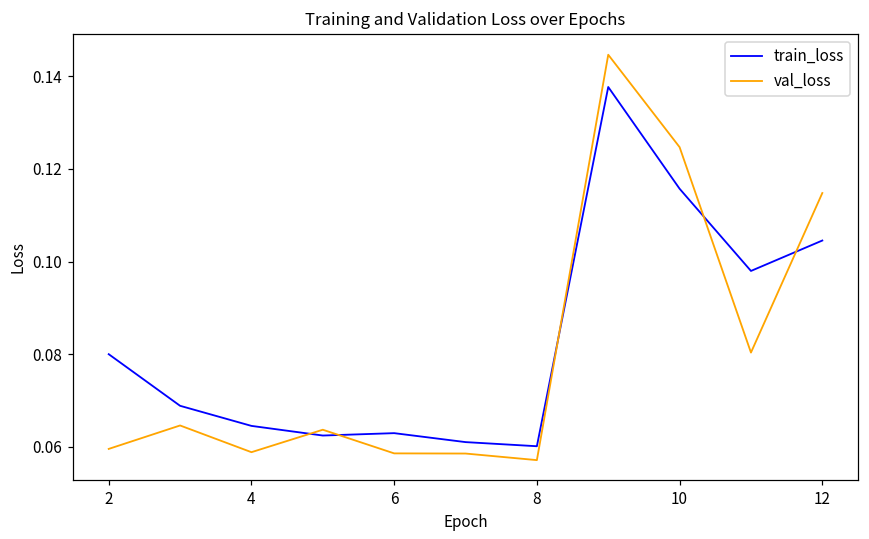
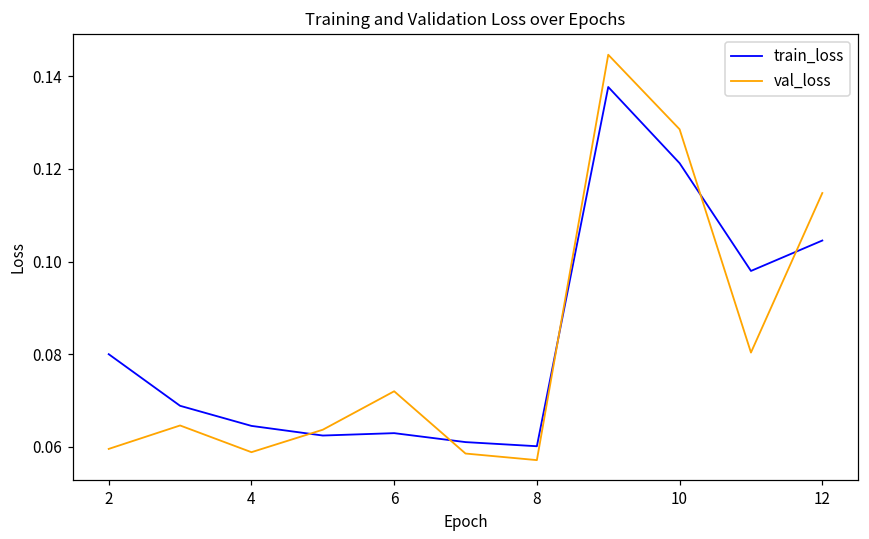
  {
    "train_loss": {
      "2": 0.080,
      "4": 0.065,
      "6": 0.063,
      "8": 0.060,
-     "10": 0.116,
+     "10": 0.121,
      "12": 0.105
    },
    "val_loss": {
      "2": 0.060,
      "4": 0.059,
-     "6": 0.059,
+     "6": 0.072,
      "8": 0.057,
-     "10": 0.125,
+     "10": 0.129,
      "12": 0.115
    }
  }
